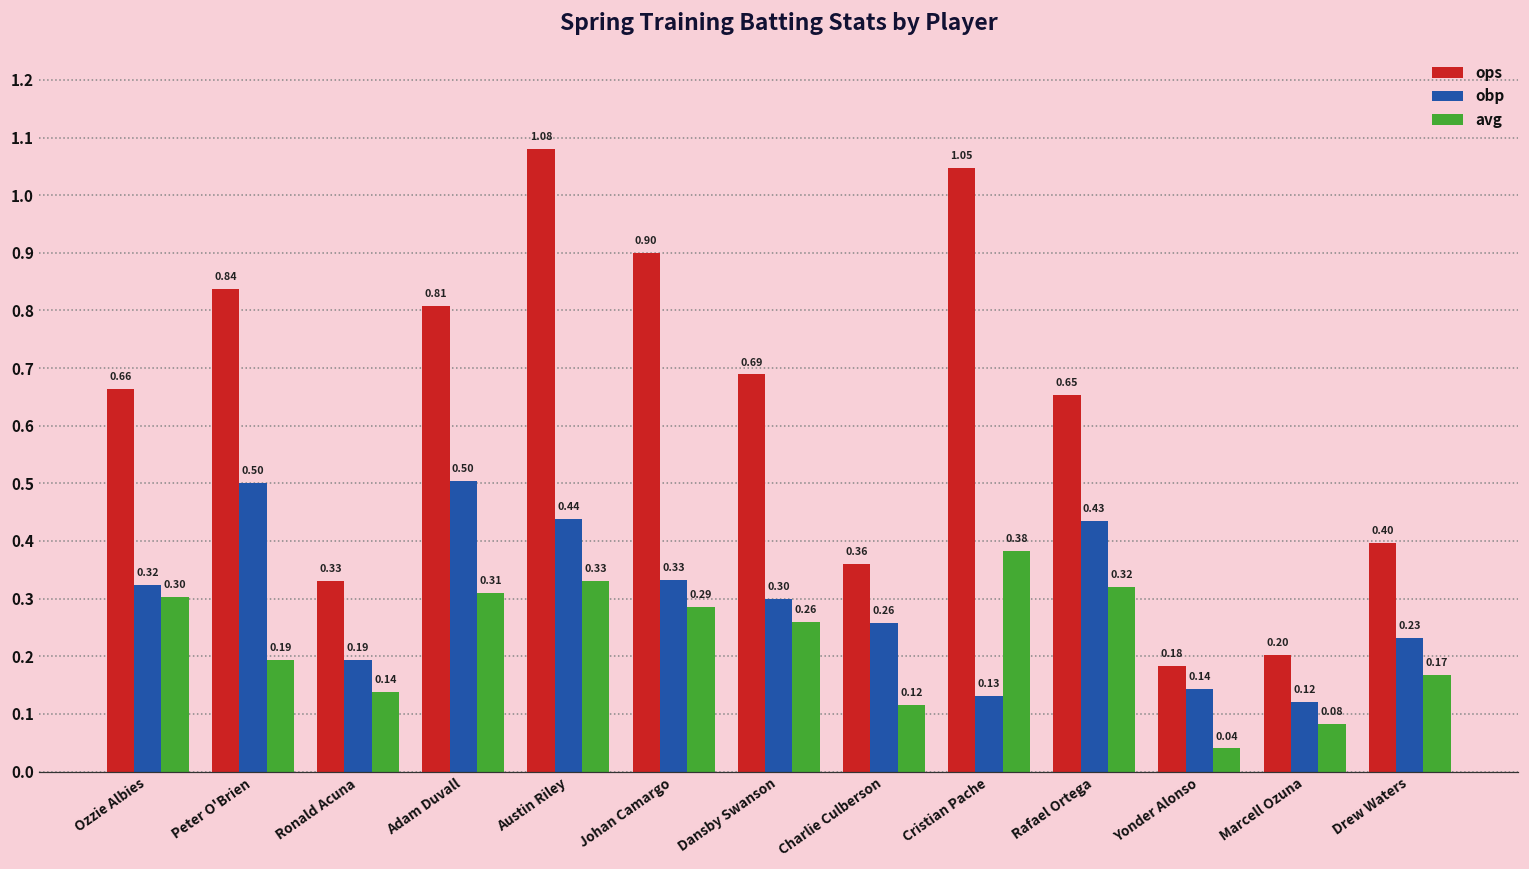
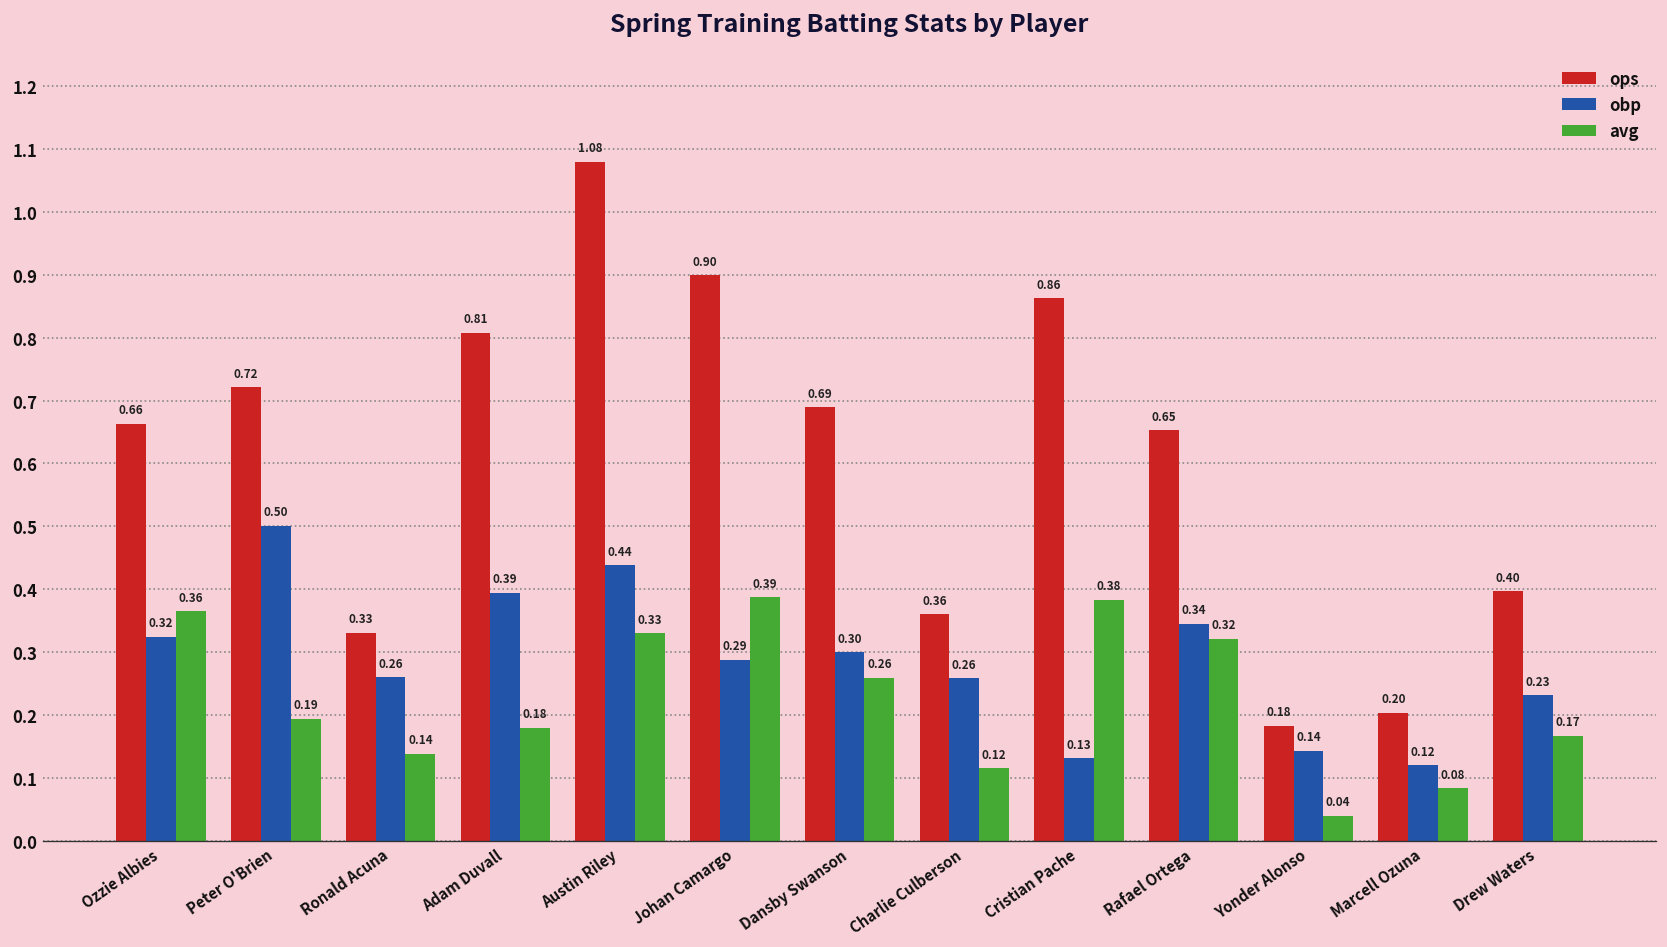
  {
    "ops": {
      "Ozzie Albies": 0.66,
-     "Peter O'Brien": 0.84,
+     "Peter O'Brien": 0.72,
      "Ronald Acuna": 0.33,
      "Adam Duvall": 0.81,
      "Austin Riley": 1.08,
      "Johan Camargo": 0.90,
      "Dansby Swanson": 0.69,
      "Charlie Culberson": 0.36,
-     "Cristian Pache": 1.05,
+     "Cristian Pache": 0.86,
      "Rafael Ortega": 0.65,
      "Yonder Alonso": 0.18,
      "Marcell Ozuna": 0.20,
      "Drew Waters": 0.40
    },
    "obp": {
      "Ozzie Albies": 0.32,
      "Peter O'Brien": 0.50,
-     "Ronald Acuna": 0.19,
-     "Adam Duvall": 0.50,
+     "Ronald Acuna": 0.26,
+     "Adam Duvall": 0.39,
      "Austin Riley": 0.44,
-     "Johan Camargo": 0.33,
+     "Johan Camargo": 0.29,
      "Dansby Swanson": 0.30,
      "Charlie Culberson": 0.26,
      "Cristian Pache": 0.13,
-     "Rafael Ortega": 0.43,
+     "Rafael Ortega": 0.34,
      "Yonder Alonso": 0.14,
      "Marcell Ozuna": 0.12,
      "Drew Waters": 0.23
    },
    "avg": {
-     "Ozzie Albies": 0.30,
+     "Ozzie Albies": 0.36,
      "Peter O'Brien": 0.19,
      "Ronald Acuna": 0.14,
-     "Adam Duvall": 0.31,
+     "Adam Duvall": 0.18,
      "Austin Riley": 0.33,
-     "Johan Camargo": 0.29,
+     "Johan Camargo": 0.39,
      "Dansby Swanson": 0.26,
      "Charlie Culberson": 0.12,
      "Cristian Pache": 0.38,
      "Rafael Ortega": 0.32,
      "Yonder Alonso": 0.04,
      "Marcell Ozuna": 0.08,
      "Drew Waters": 0.17
    }
  }
